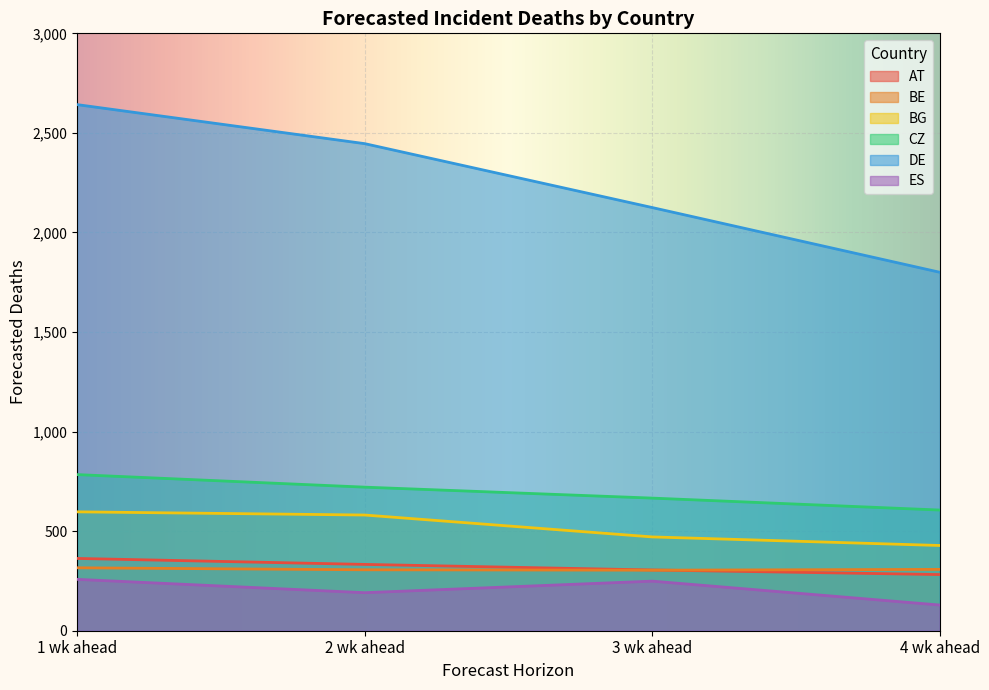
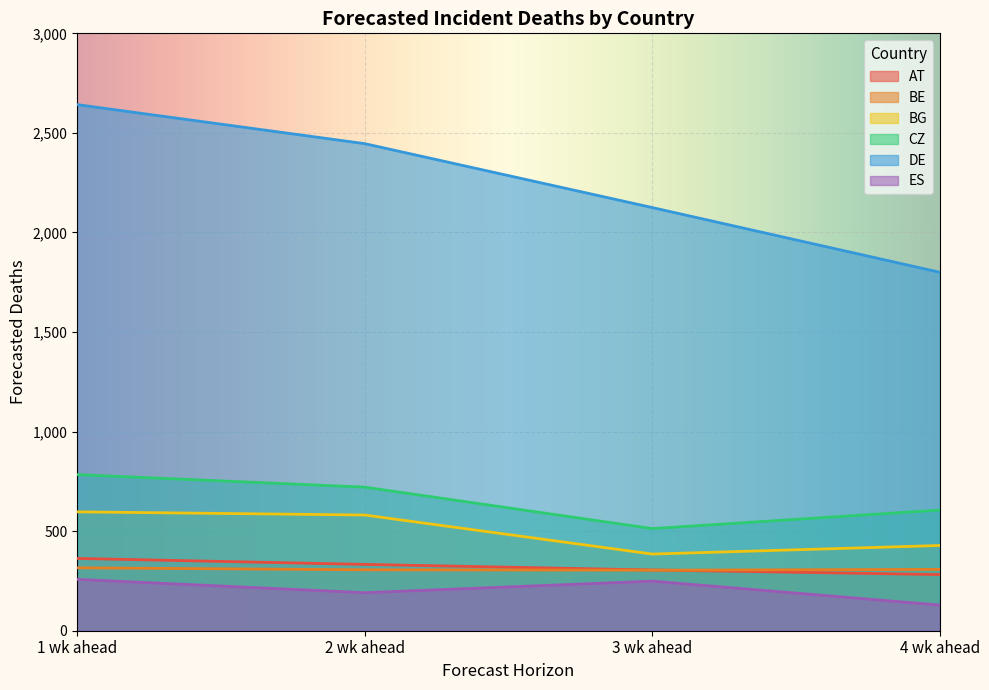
  {
    "BG": {
      "1 wk ahead": "600",
      "2 wk ahead": "580",
-     "3 wk ahead": "470",
+     "3 wk ahead": "390",
      "4 wk ahead": "430"
    },
    "CZ": {
      "1 wk ahead": "780",
      "2 wk ahead": "720",
-     "3 wk ahead": "670",
+     "3 wk ahead": "510",
      "4 wk ahead": "610"
    },
    "DE": {
      "1 wk ahead": "2,640",
      "2 wk ahead": "2,450",
      "3 wk ahead": "2,130",
      "4 wk ahead": "1,800"
    },
    "ES": {
      "1 wk ahead": "260",
      "2 wk ahead": "190",
      "3 wk ahead": "250",
      "4 wk ahead": "130"
    }
  }
